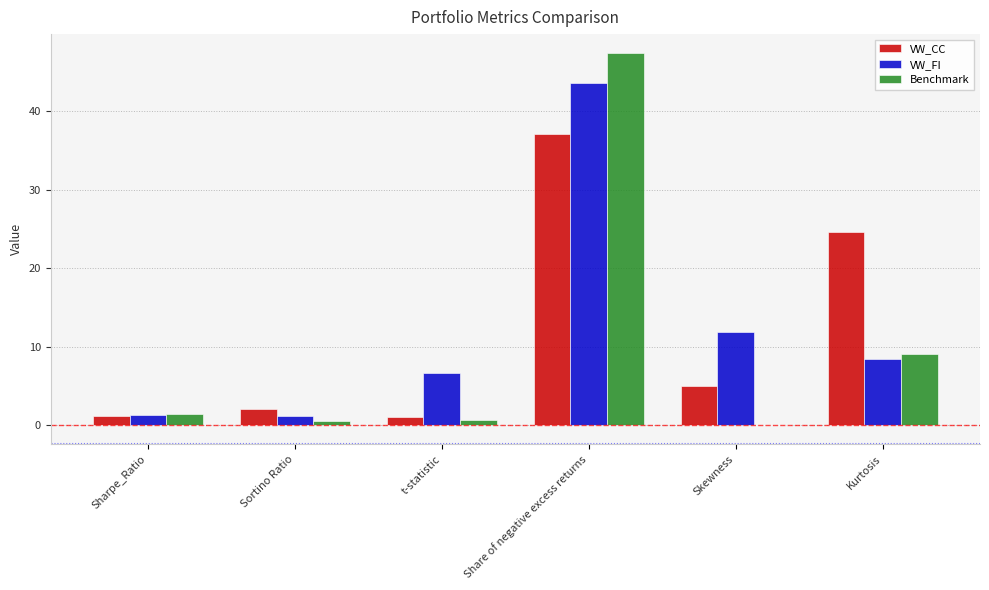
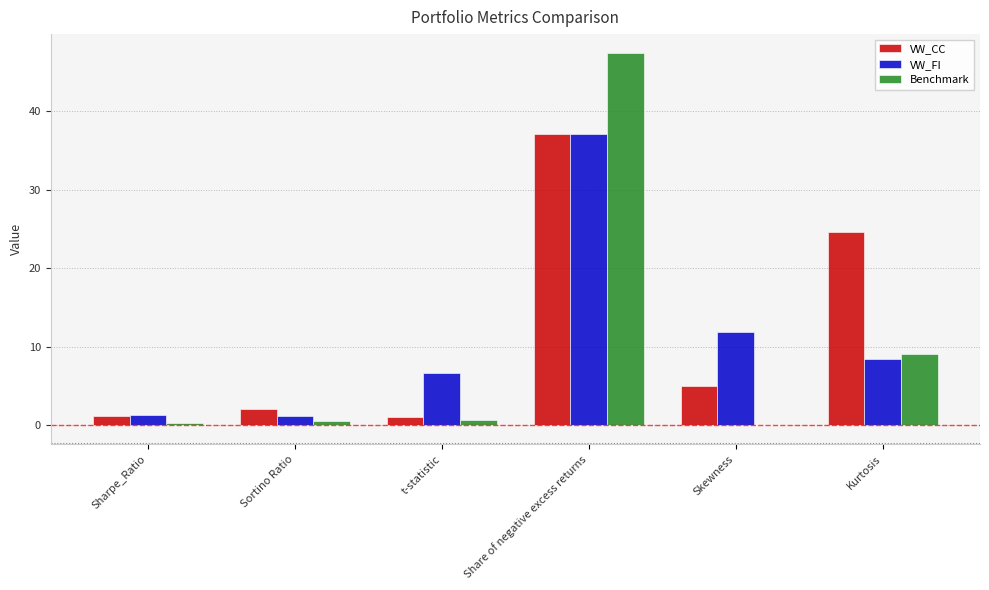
  {
    "VW_CC": {
      "Sharpe_Ratio": 1,
      "Sortino Ratio": 2,
      "t-statistic": 1,
      "Share of negative excess returns": 37,
      "Skewness": 5,
      "Kurtosis": 25
    },
    "VW_FI": {
      "Sharpe_Ratio": 1,
      "Sortino Ratio": 1,
      "t-statistic": 7,
-     "Share of negative excess returns": 44,
+     "Share of negative excess returns": 37,
      "Skewness": 12,
      "Kurtosis": 8
    },
    "Benchmark": {
-     "Sharpe_Ratio": 1,
+     "Sharpe_Ratio": 0,
      "Sortino Ratio": 1,
      "t-statistic": 1,
      "Share of negative excess returns": 47,
      "Kurtosis": 9
    }
  }
